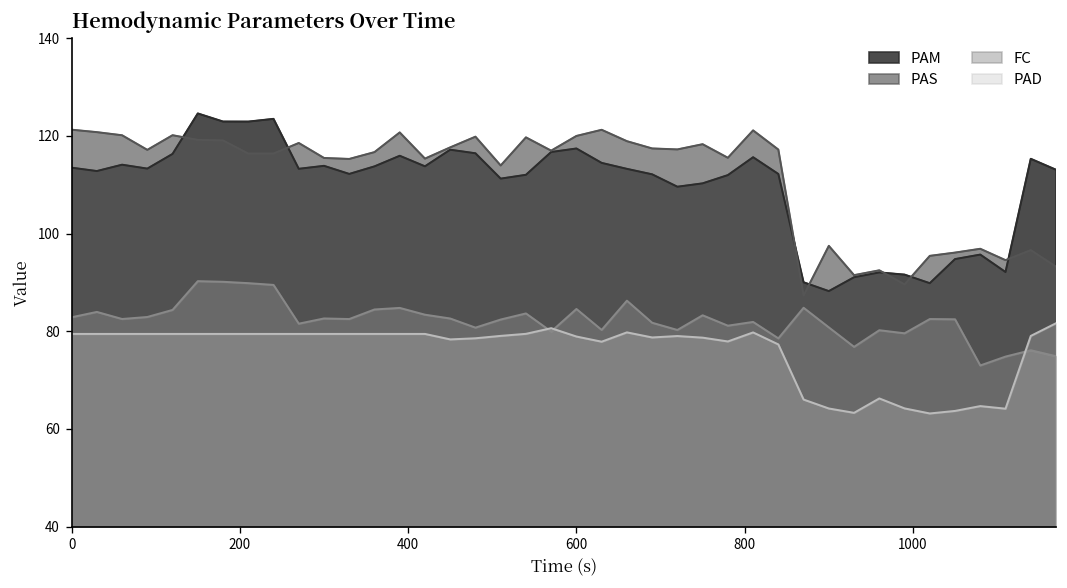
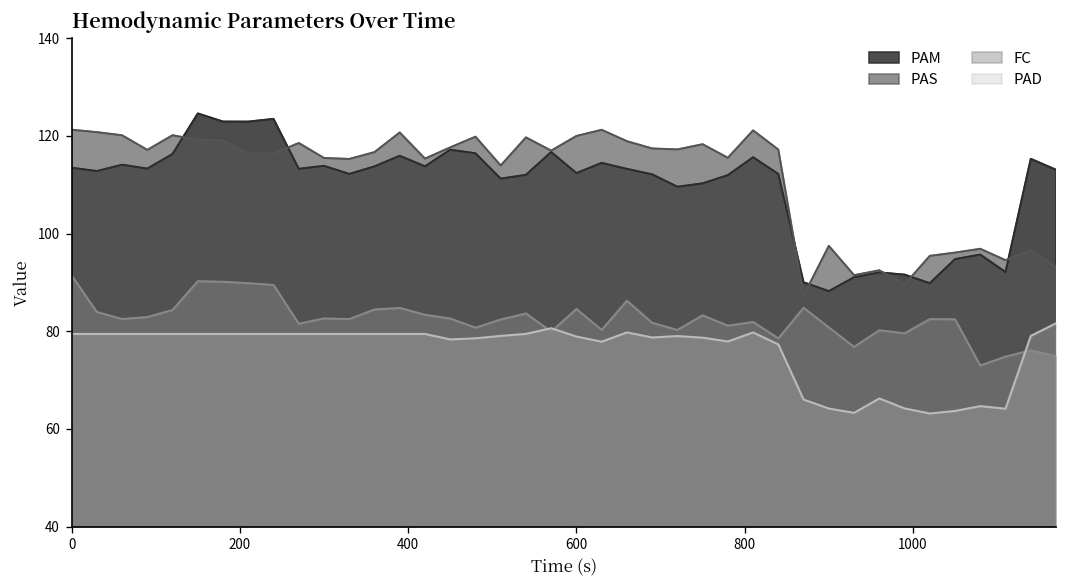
  {
    "PAM": {
      "0": 114,
-     "600": 117
+     "600": 112
    },
    "PAS": {
      "0": 121,
      "600": 120
    },
    "FC": {
-     "0": 83,
+     "0": 91,
      "600": 85
    },
    "PAD": {
      "0": 79,
      "600": 79
    }
  }
